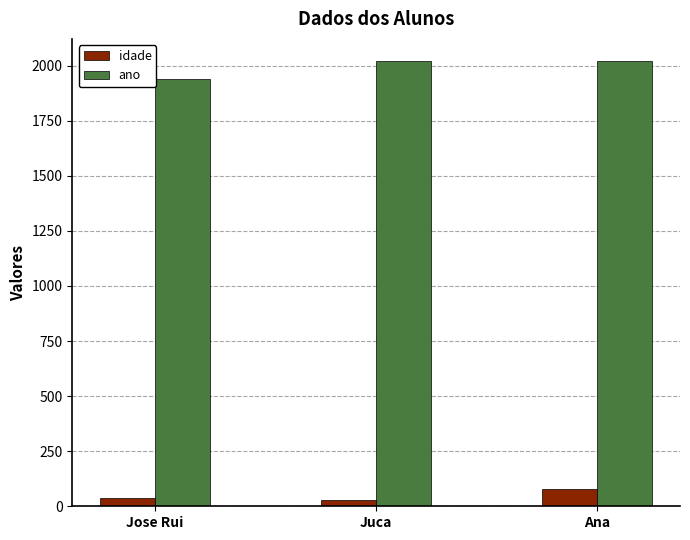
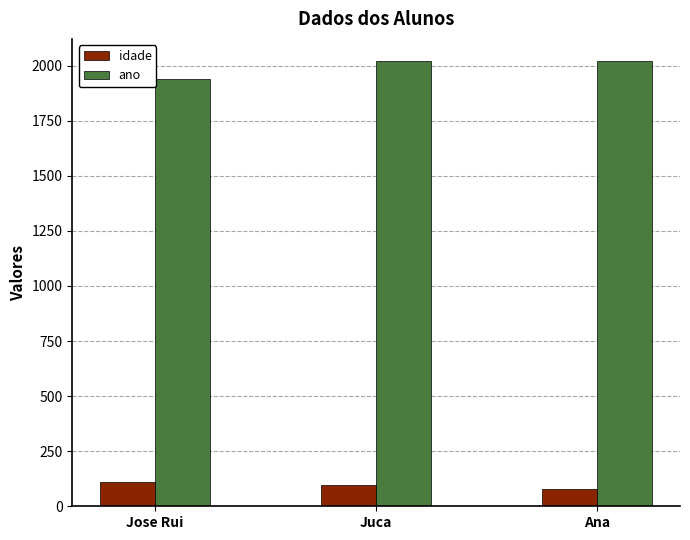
  {
    "idade": {
-     "Jose Rui": 40,
-     "Juca": 30,
+     "Jose Rui": 110,
+     "Juca": 100,
      "Ana": 80
    },
    "ano": {
      "Jose Rui": 1940,
      "Juca": 2020,
      "Ana": 2020
    }
  }
